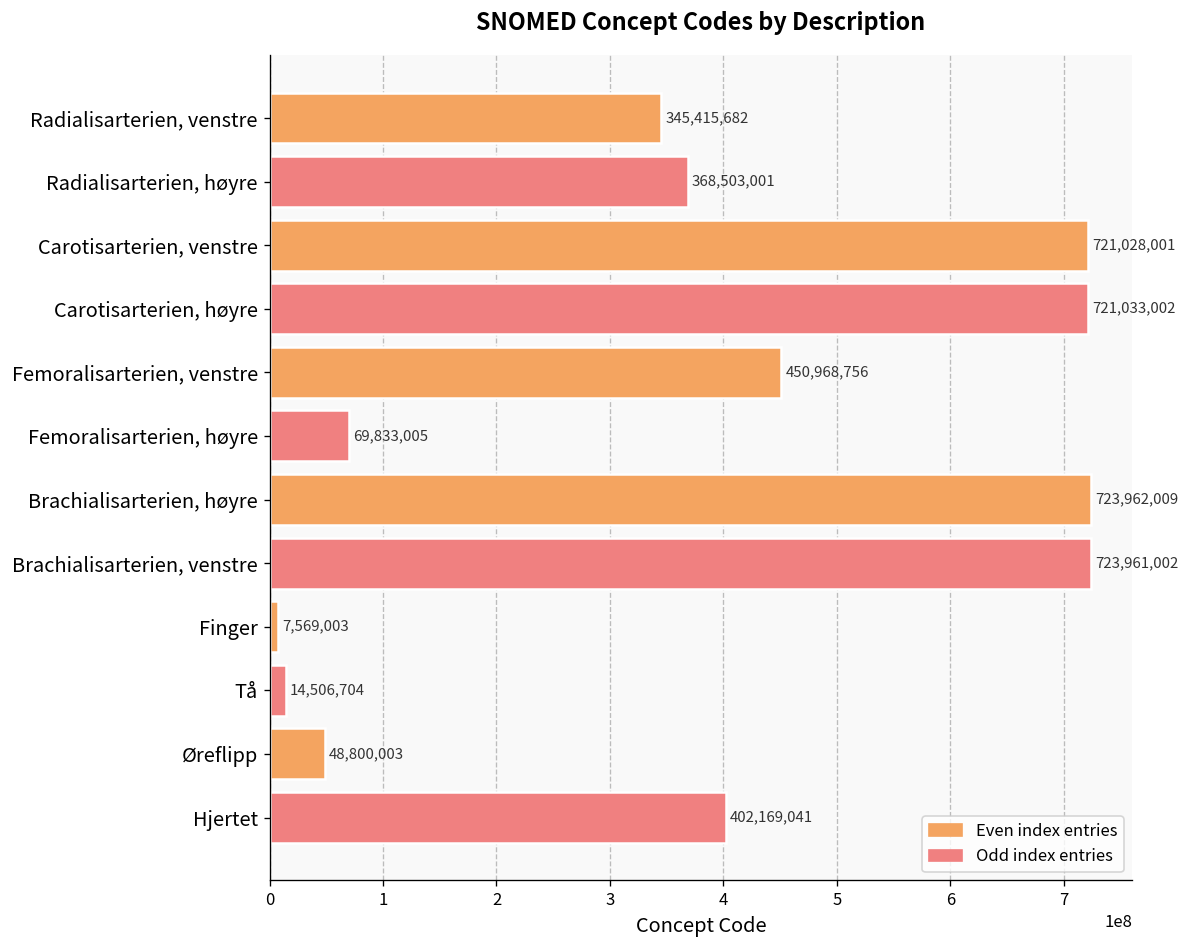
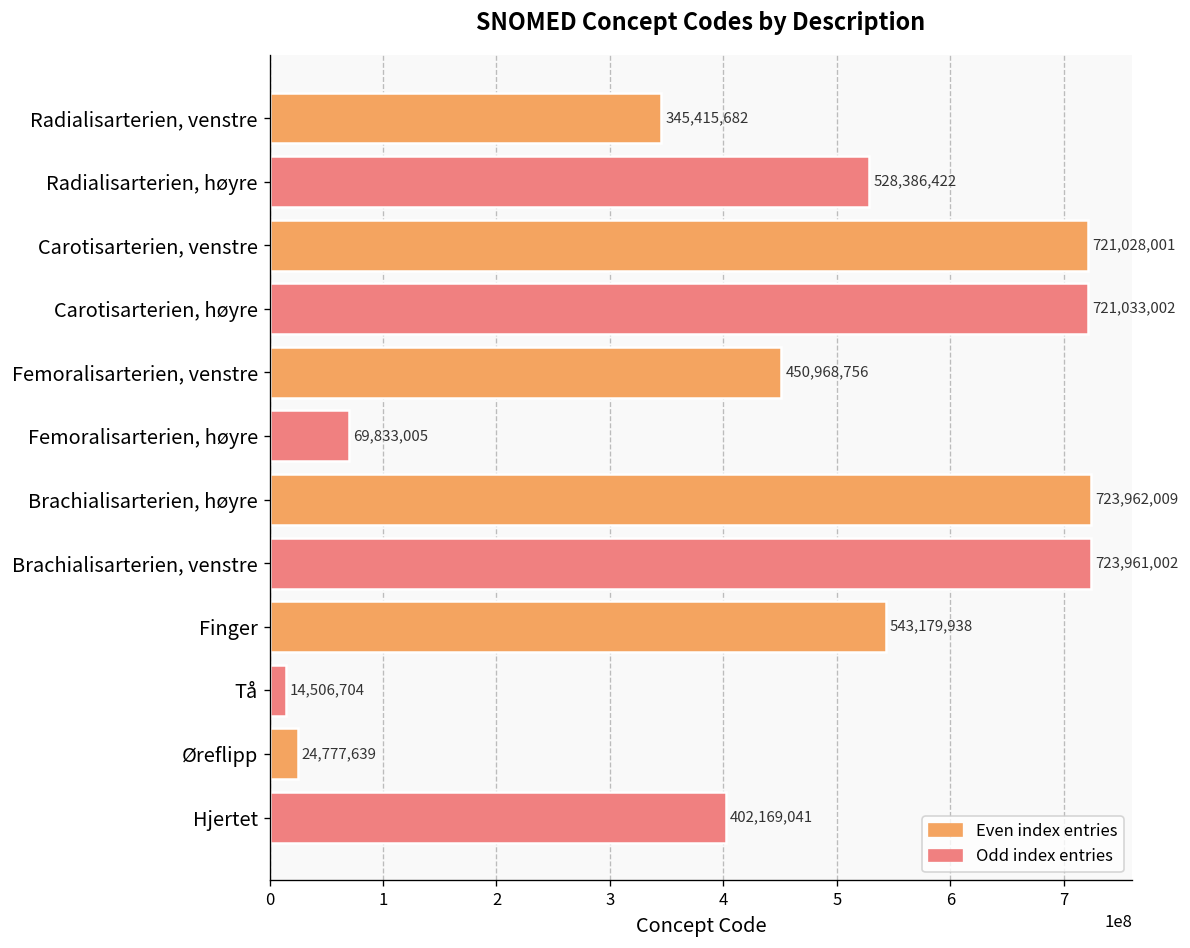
  {
    "Radialisarterien, venstre": "345,415,682",
-   "Radialisarterien, høyre": "368,503,001",
+   "Radialisarterien, høyre": "528,386,422",
    "Carotisarterien, venstre": "721,028,001",
    "Carotisarterien, høyre": "721,033,002",
    "Femoralisarterien, venstre": "450,968,756",
    "Femoralisarterien, høyre": "69,833,005",
    "Brachialisarterien, høyre": "723,962,009",
    "Brachialisarterien, venstre": "723,961,002",
-   "Finger": "7,569,003",
+   "Finger": "543,179,938",
    "Tå": "14,506,704",
-   "Øreflipp": "48,800,003",
+   "Øreflipp": "24,777,639",
    "Hjertet": "402,169,041"
  }
